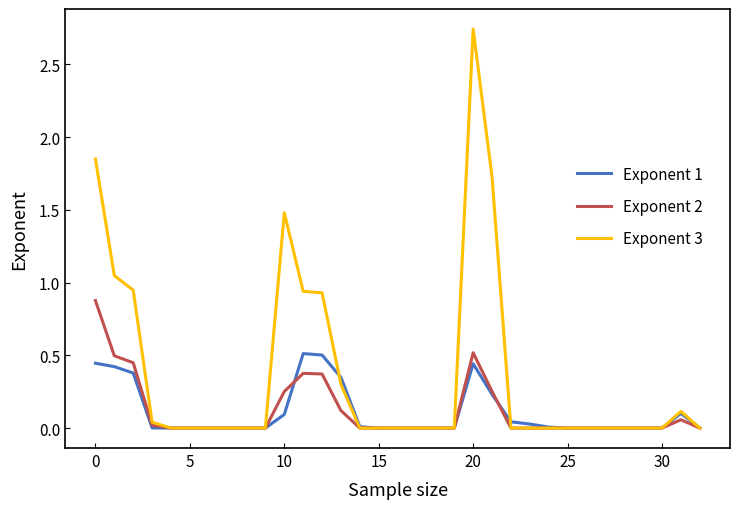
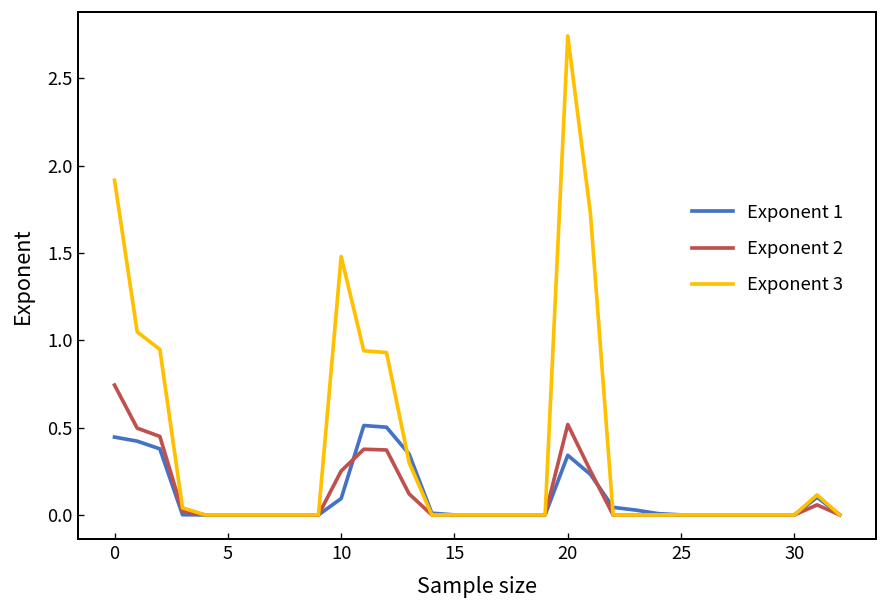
  {
    "Exponent 1": {
      "0": 0.45,
      "10": 0.09,
-     "20": 0.44
+     "20": 0.34
    },
    "Exponent 2": {
-     "0": 0.88,
+     "0": 0.74,
      "10": 0.25,
      "20": 0.52
    },
    "Exponent 3": {
-     "0": 1.85,
+     "0": 1.92,
      "10": 1.48,
      "20": 2.74
    }
  }
